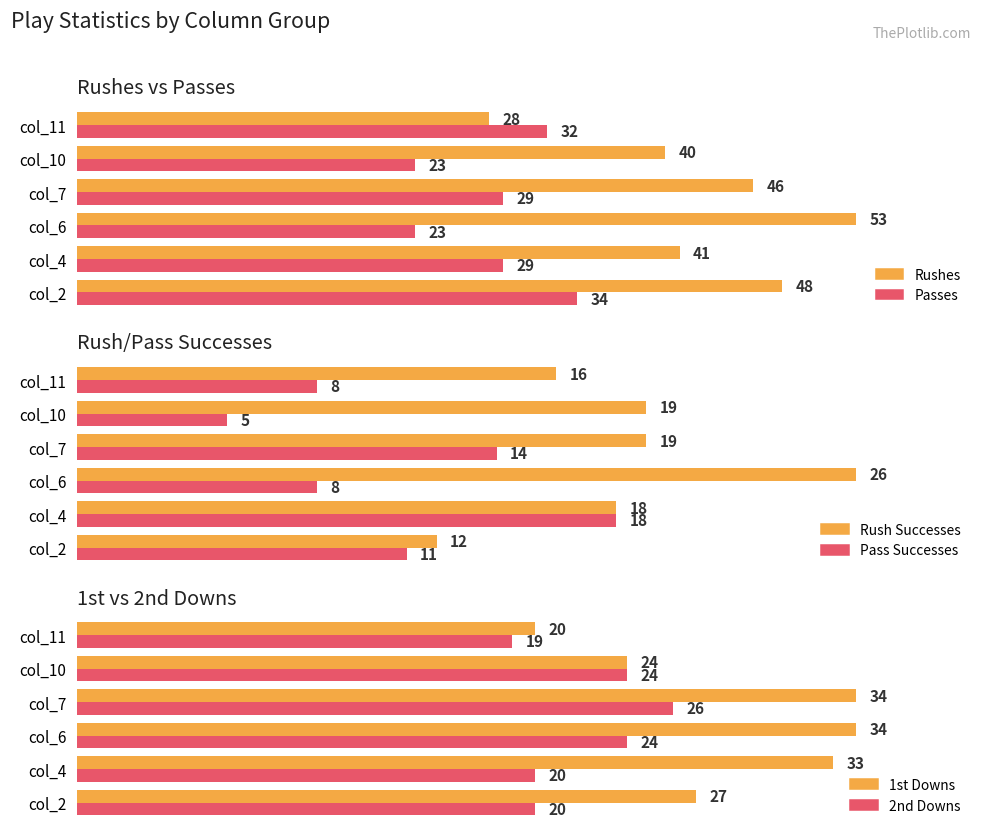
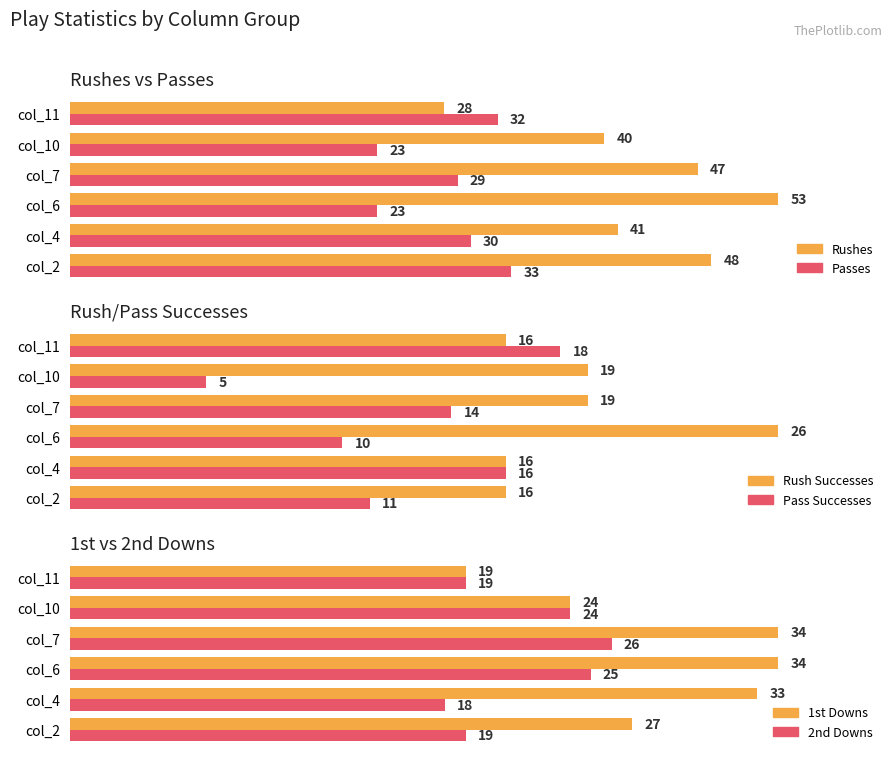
  {
    "Rushes vs Passes": {
      "Rushes": {
        "col_11": 28,
        "col_10": 40,
-       "col_7": 46,
+       "col_7": 47,
        "col_6": 53,
        "col_4": 41,
        "col_2": 48
      },
      "Passes": {
        "col_11": 32,
        "col_10": 23,
        "col_7": 29,
        "col_6": 23,
-       "col_4": 29,
-       "col_2": 34
+       "col_4": 30,
+       "col_2": 33
      }
    },
    "Rush/Pass Successes": {
      "Rush Successes": {
        "col_11": 16,
        "col_10": 19,
        "col_7": 19,
        "col_6": 26,
-       "col_4": 18,
-       "col_2": 12
+       "col_4": 16,
+       "col_2": 16
      },
      "Pass Successes": {
-       "col_11": 8,
+       "col_11": 18,
        "col_10": 5,
        "col_7": 14,
-       "col_6": 8,
-       "col_4": 18,
+       "col_6": 10,
+       "col_4": 16,
        "col_2": 11
      }
    },
    "1st vs 2nd Downs": {
      "1st Downs": {
-       "col_11": 20,
+       "col_11": 19,
        "col_7": 34,
        "col_6": 34,
        "col_4": 33,
        "col_2": 27
      },
      "2nd Downs": {
        "col_7": 26,
-       "col_6": 24,
-       "col_4": 20,
-       "col_2": 20
+       "col_6": 25,
+       "col_4": 18,
+       "col_2": 19
      }
    }
  }
